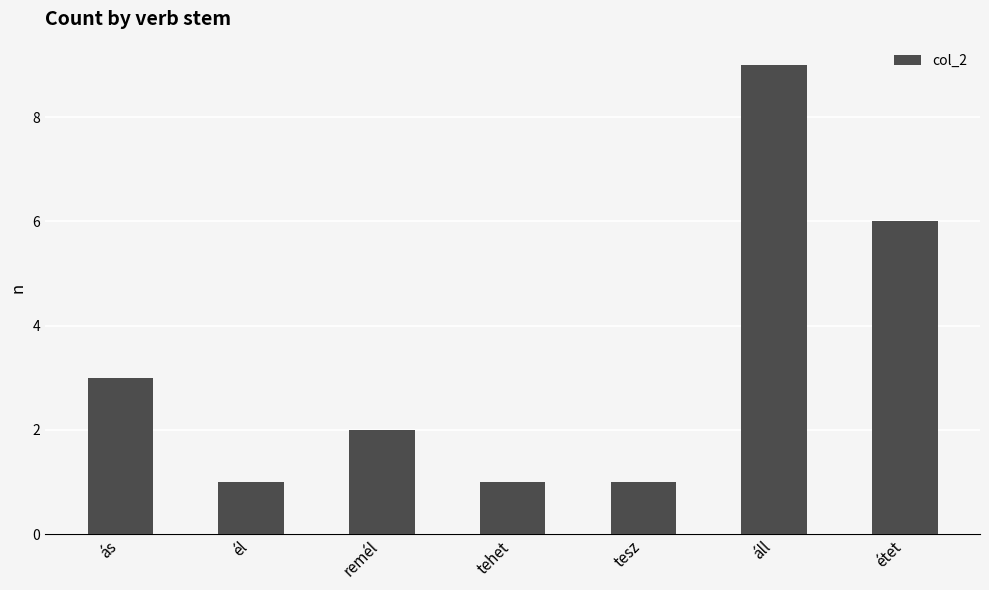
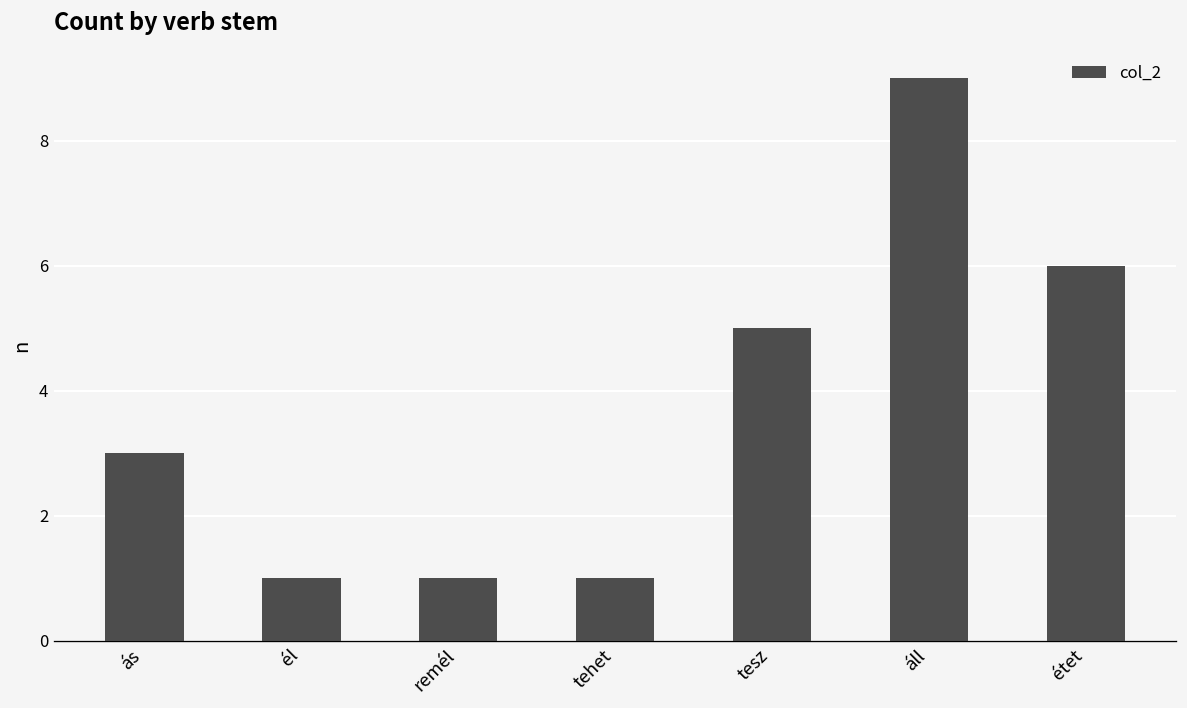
  {
    "ás": 3,
    "él": 1,
-   "remél": 2,
+   "remél": 1,
    "tehet": 1,
-   "tesz": 1,
+   "tesz": 5,
    "áll": 9,
    "étet": 6
  }
